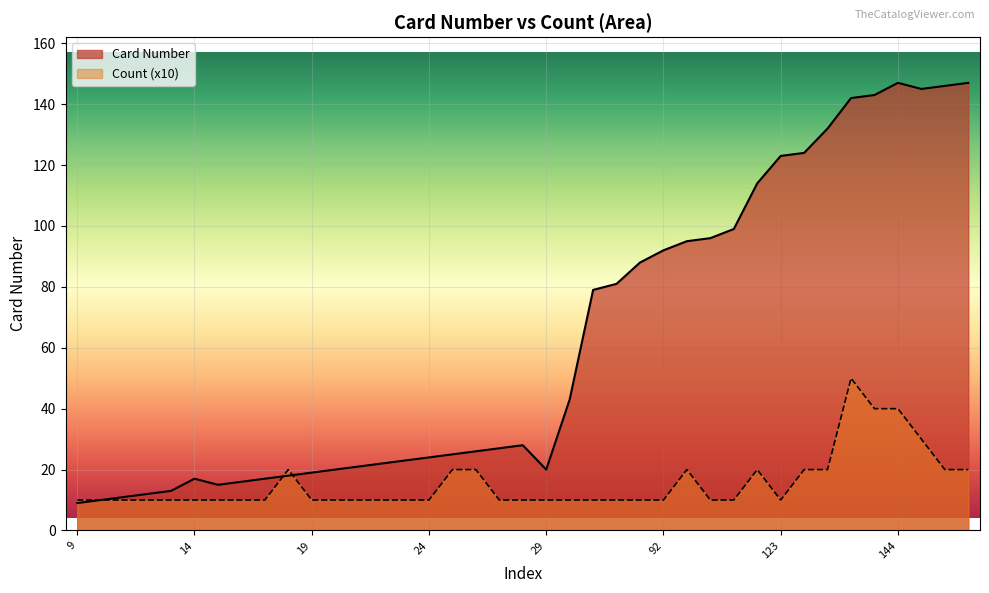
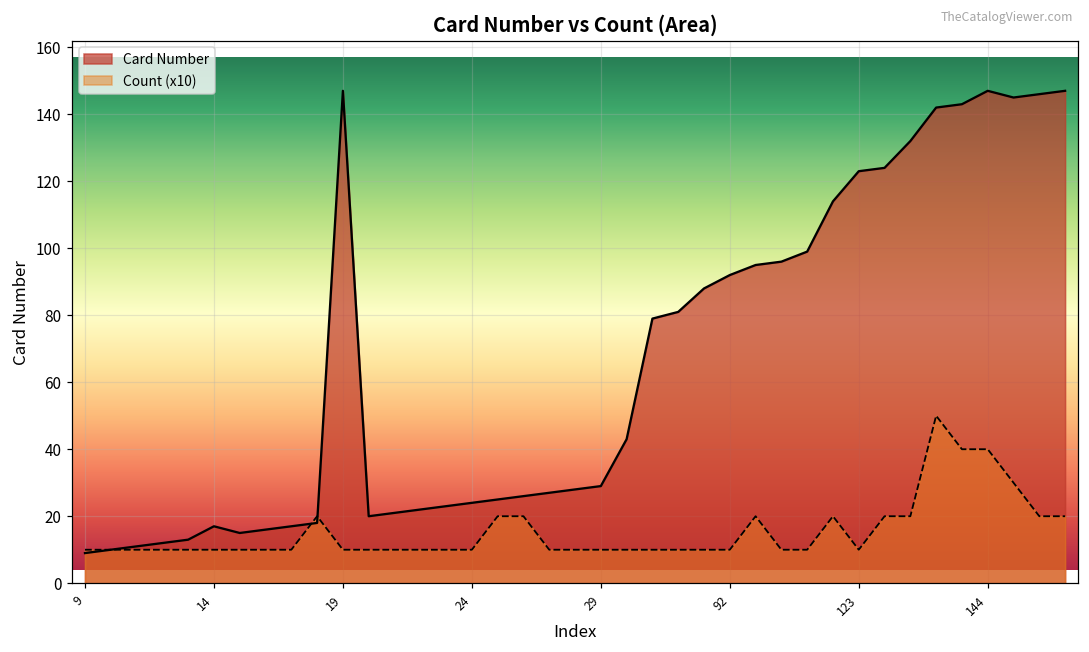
  {
    "Card Number": {
      "9": 9,
      "14": 17,
-     "19": 19,
+     "19": 147,
      "24": 24,
-     "29": 20,
+     "29": 29,
      "92": 92,
      "123": 123,
      "144": 147
    },
    "Count (x10)": {
      "9": 10,
      "14": 10,
      "19": 10,
      "24": 10,
      "29": 10,
      "92": 10,
      "123": 10,
      "144": 40
    }
  }
